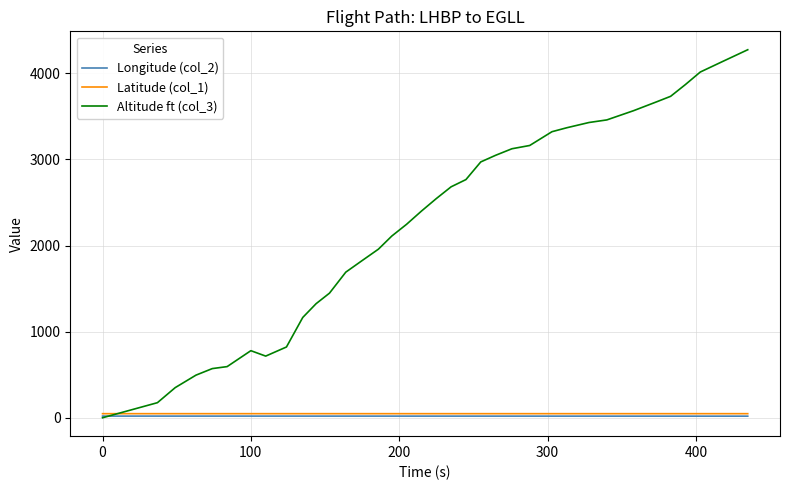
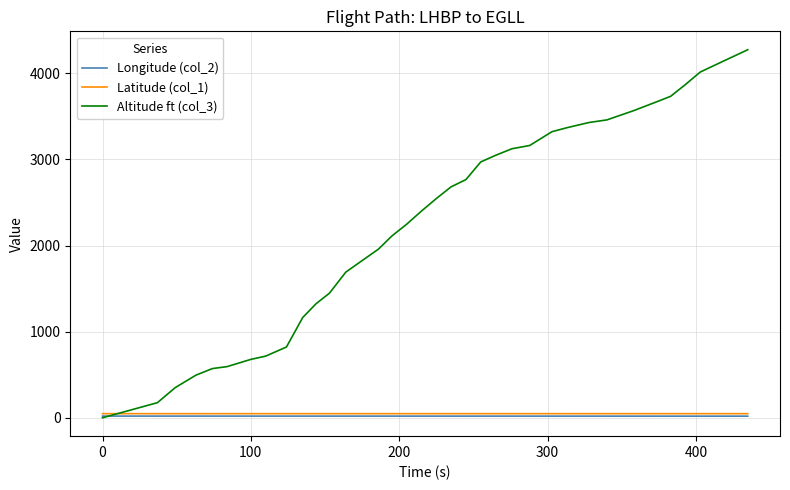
  {
    "Altitude ft (col_3)": {
-     "100": 800
+     "100": 700
    }
  }
